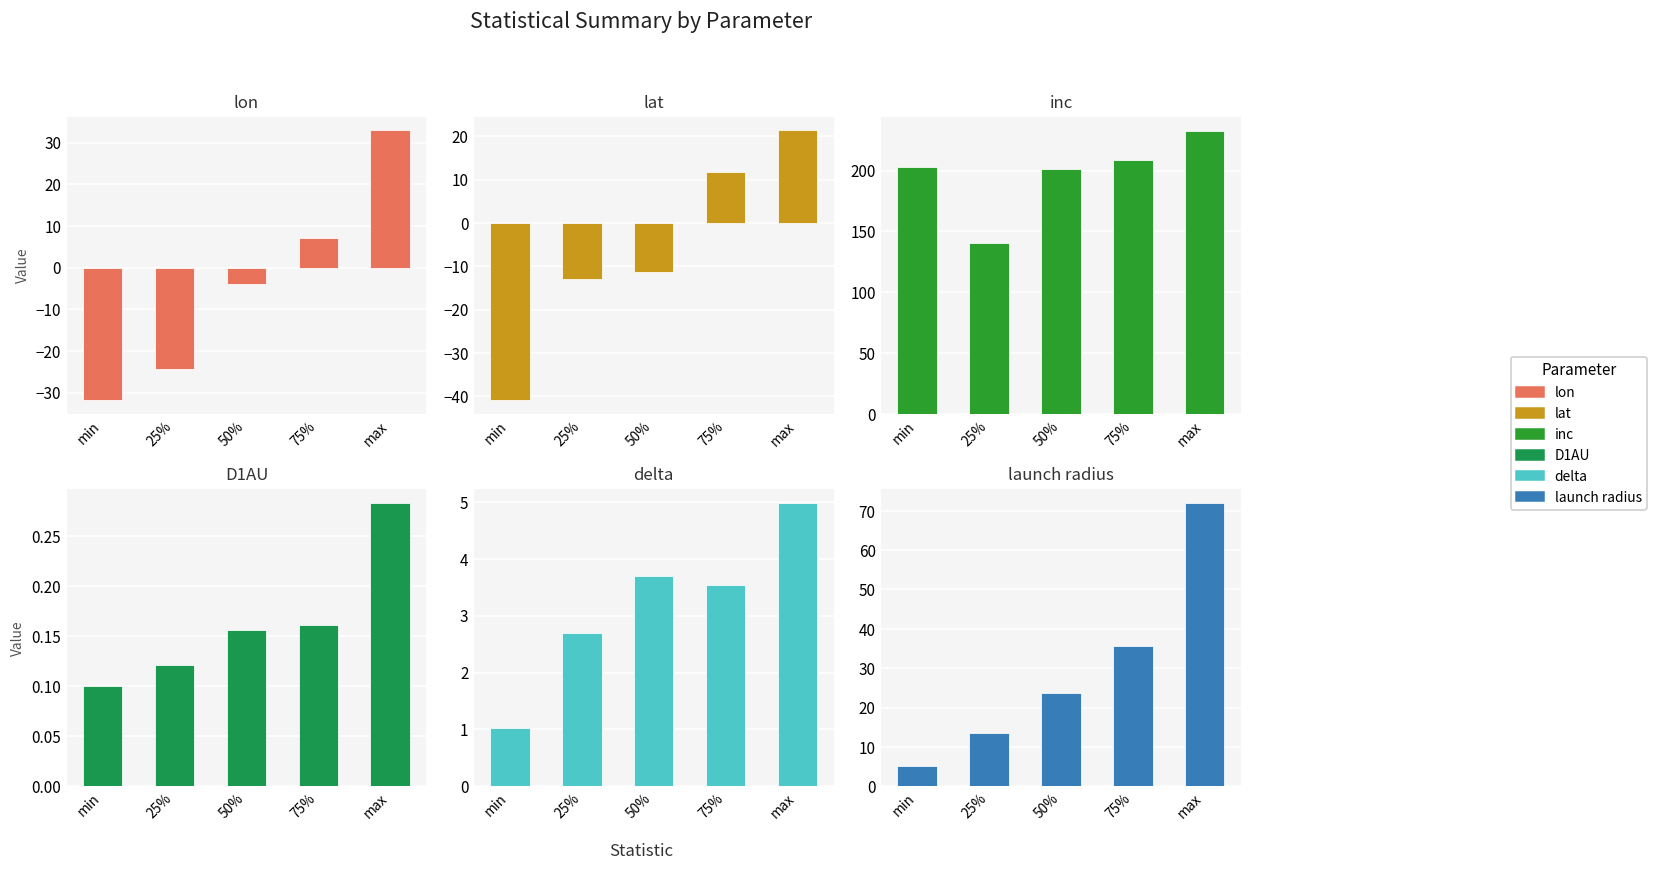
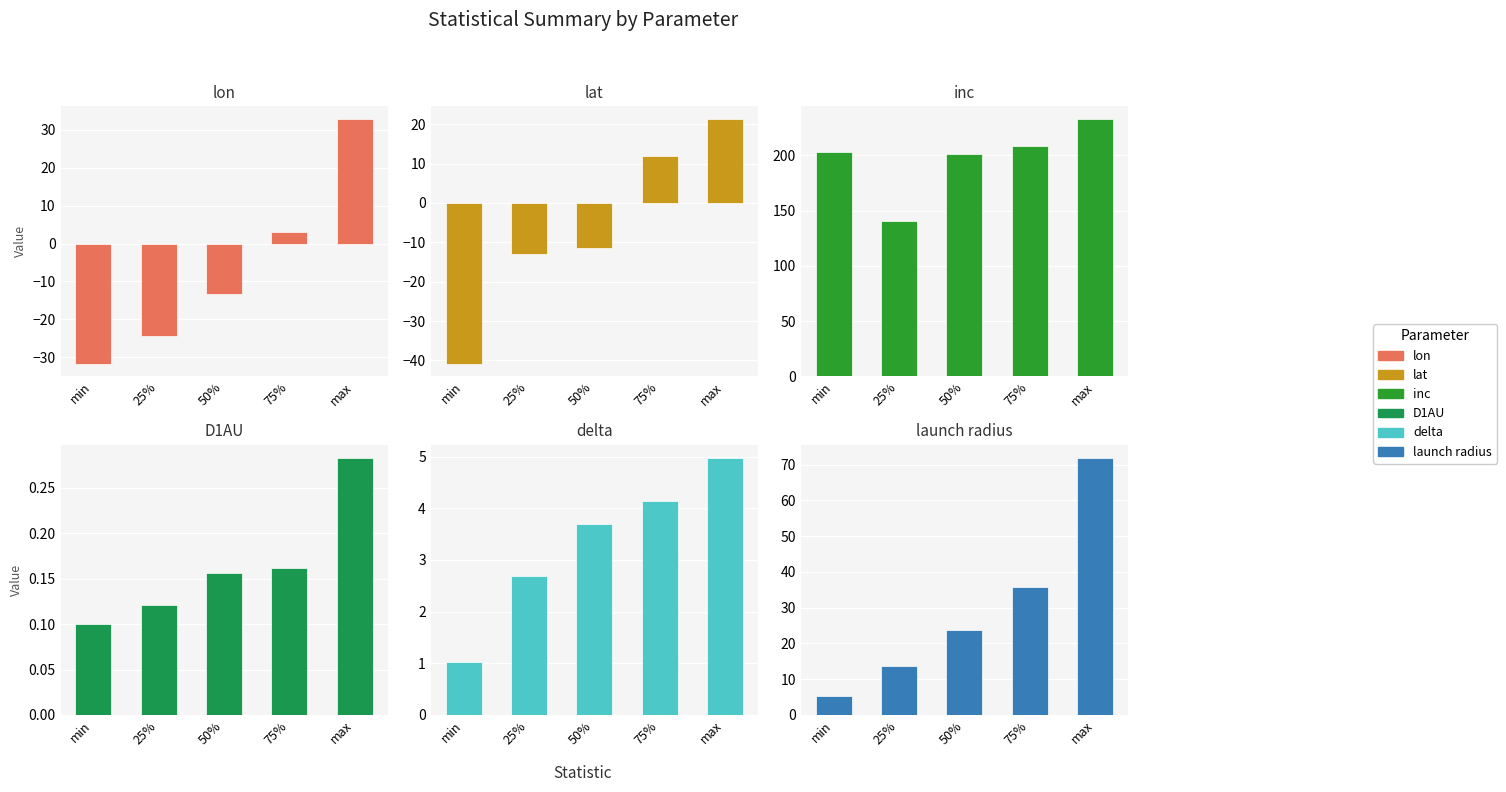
  {
    "lon": {
      "min": -32,
      "25%": -24,
-     "50%": -4,
-     "75%": 7,
+     "50%": -13,
+     "75%": 3,
      "max": 33
    },
    "lat": {
      "min": -41,
      "25%": -13,
      "50%": -11,
      "75%": 12,
      "max": 21
    },
    "inc": {
      "min": 203,
      "25%": 141,
      "50%": 201,
      "75%": 209,
      "max": 233
    },
    "D1AU": {
      "min": 0.10,
      "25%": 0.12,
      "50%": 0.16,
      "75%": 0.16,
      "max": 0.28
    },
    "delta": {
      "min": 1.0,
      "25%": 2.7,
      "50%": 3.7,
-     "75%": 3.5,
+     "75%": 4.1,
      "max": 5.0
    },
    "launch radius": {
      "min": 5,
      "25%": 14,
      "50%": 24,
      "75%": 36,
      "max": 72
    }
  }
